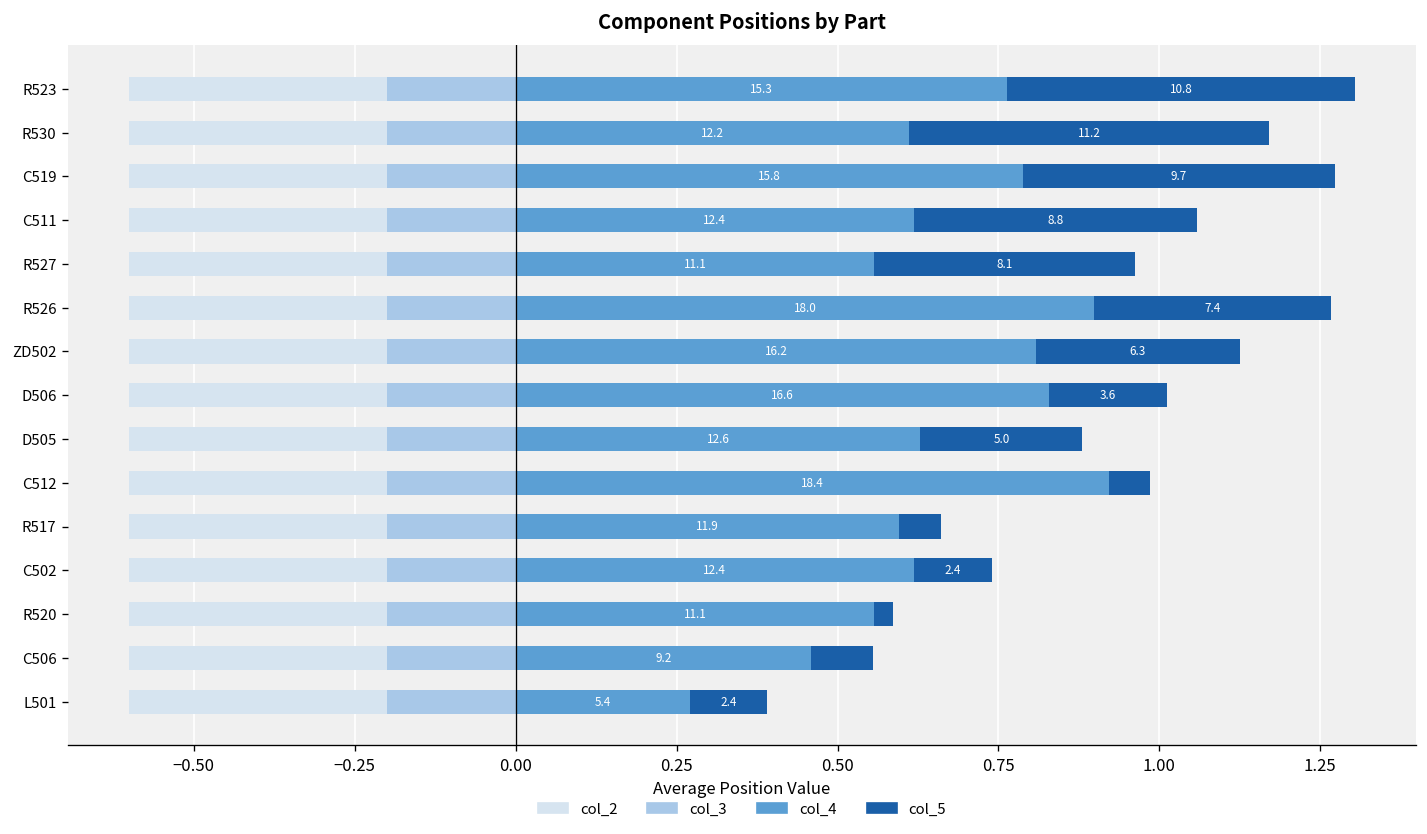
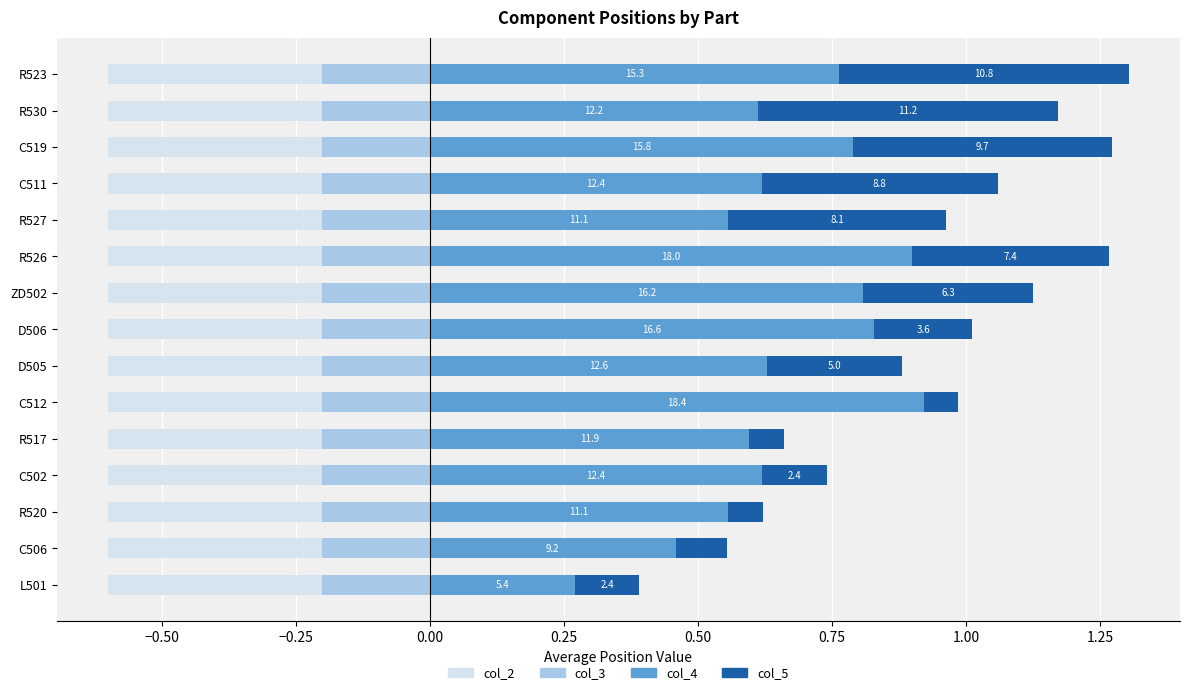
  {
    "col_5": {
      "C512": 0.06,
      "R517": 0.07,
-     "R520": 0.03,
+     "R520": 0.07,
      "C506": 0.10
    }
  }
